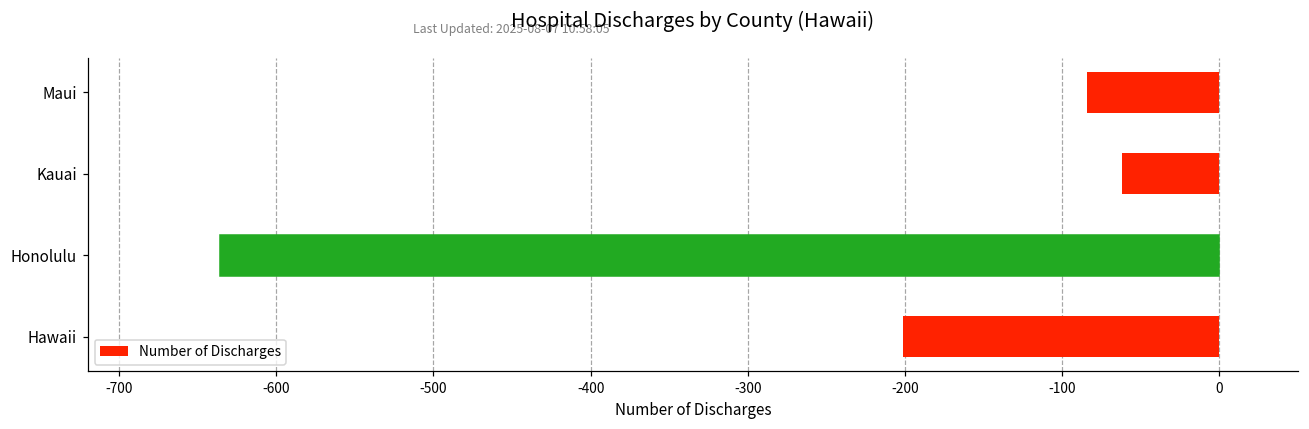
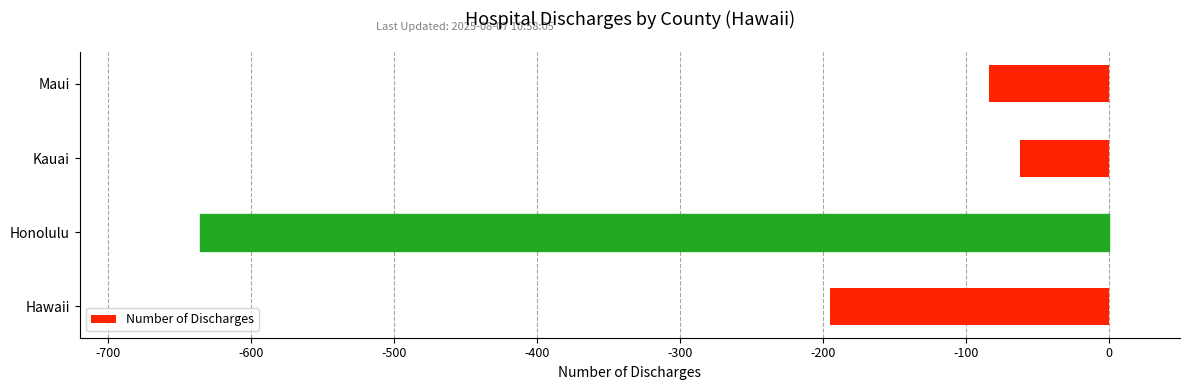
  {
    "Maui": -84,
    "Kauai": -62,
    "Honolulu": -636,
-   "Hawaii": -201
+   "Hawaii": -195
  }
